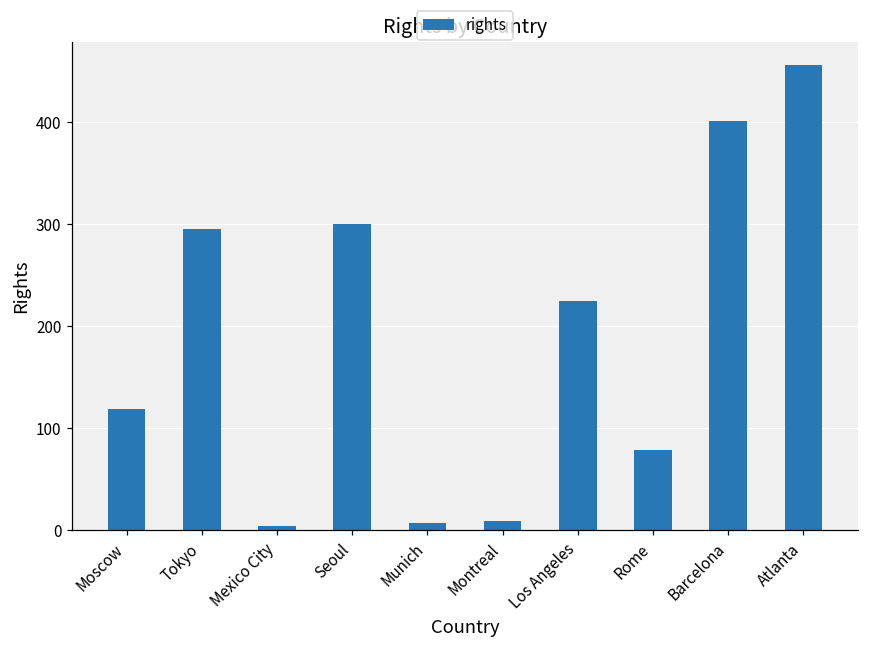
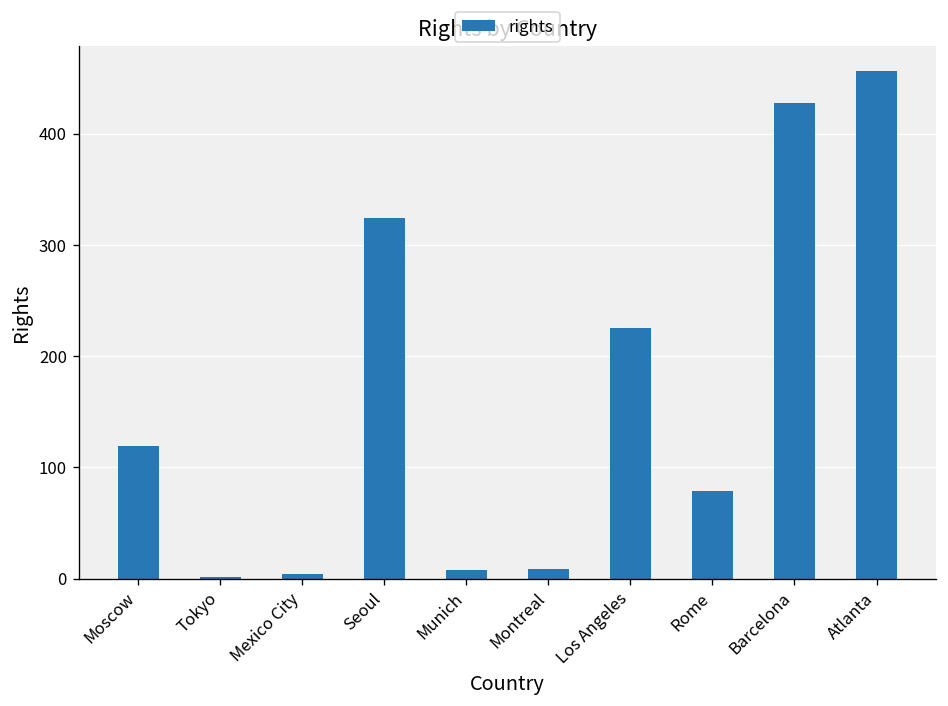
  {
    "Moscow": 120,
-   "Tokyo": 300,
+   "Tokyo": 0,
    "Mexico City": 0,
-   "Seoul": 300,
+   "Seoul": 320,
    "Munich": 10,
    "Montreal": 10,
    "Los Angeles": 230,
    "Rome": 80,
-   "Barcelona": 400,
+   "Barcelona": 430,
    "Atlanta": 460
  }
